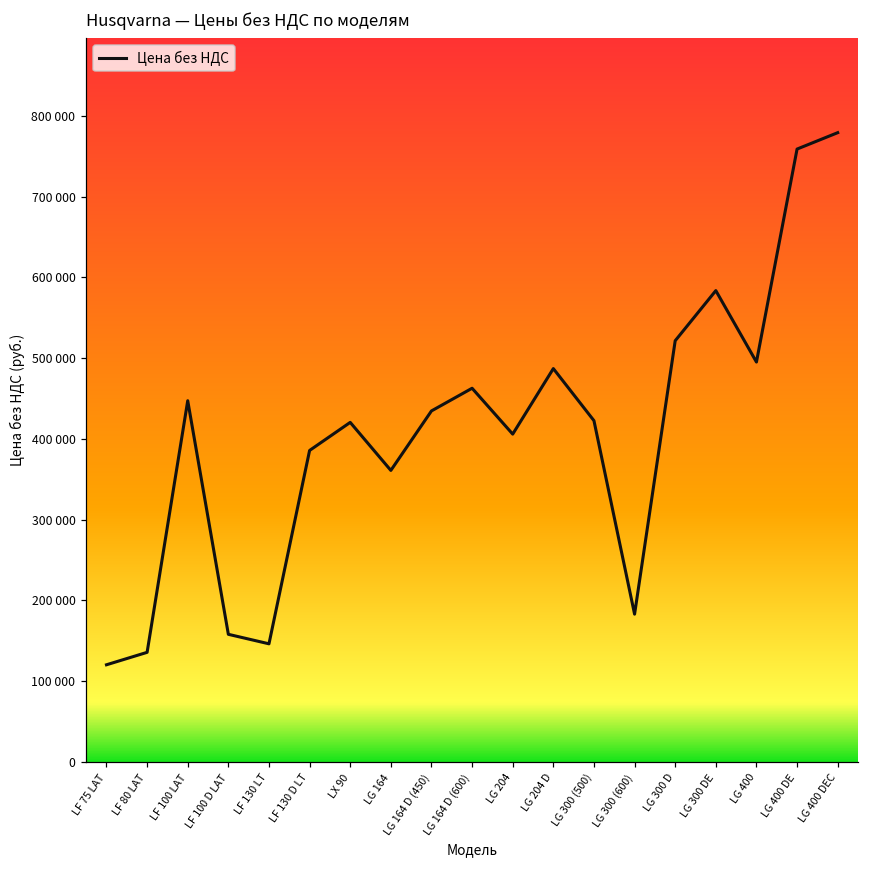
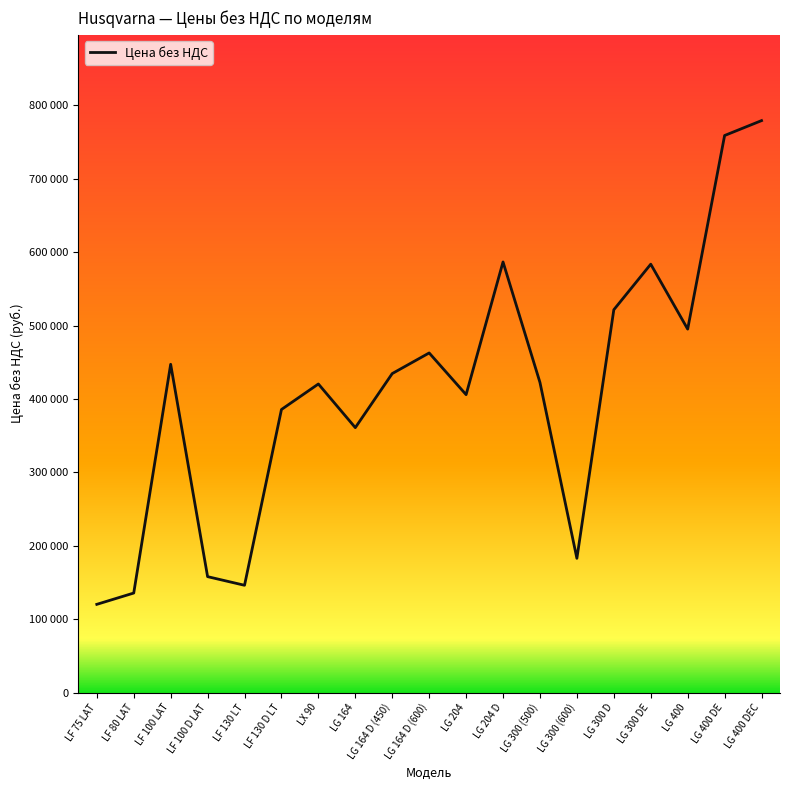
  {
    "LF 75 LAT": 120000,
    "LF 80 LAT": 140000,
    "LF 100 LAT": 450000,
    "LF 100 D LAT": 160000,
    "LF 130 LT": 150000,
    "LF 130 D LT": 390000,
    "LX 90": 420000,
    "LG 164": 360000,
    "LG 164 D (450)": 430000,
    "LG 164 D (600)": 460000,
    "LG 204": 410000,
-   "LG 204 D": 490000,
+   "LG 204 D": 590000,
    "LG 300 (500)": 420000,
    "LG 300 (600)": 180000,
    "LG 300 D": 520000,
    "LG 300 DE": 580000,
    "LG 400": 500000,
    "LG 400 DE": 760000,
    "LG 400 DEC": 780000
  }
